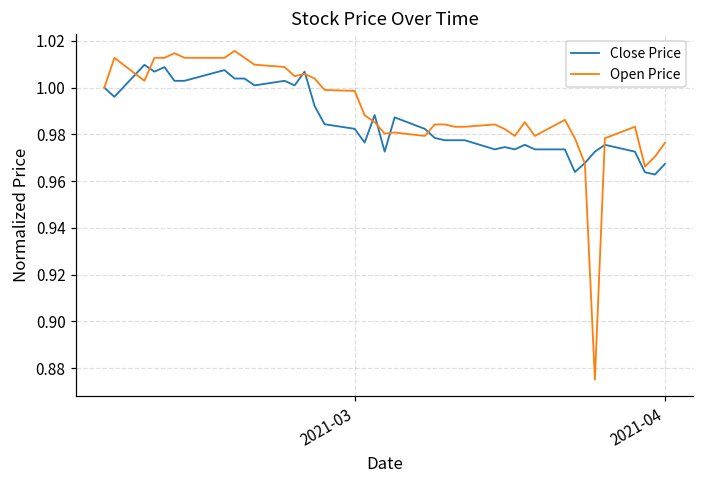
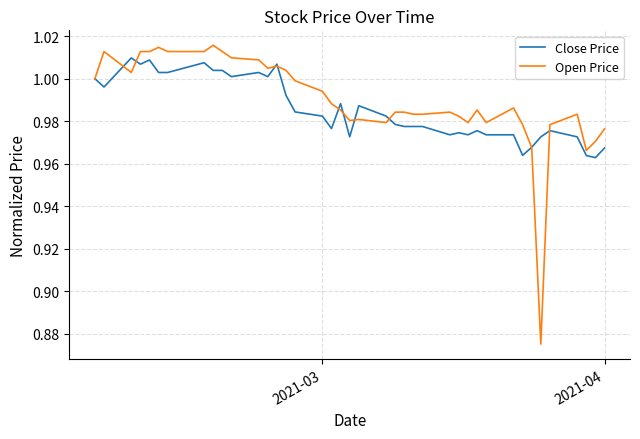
  {
    "Close Price": {
      "2021-03": 0.982,
      "2021-04": 0.967
    },
    "Open Price": {
-     "2021-03": 0.999,
+     "2021-03": 0.994,
      "2021-04": 0.976
    }
  }
